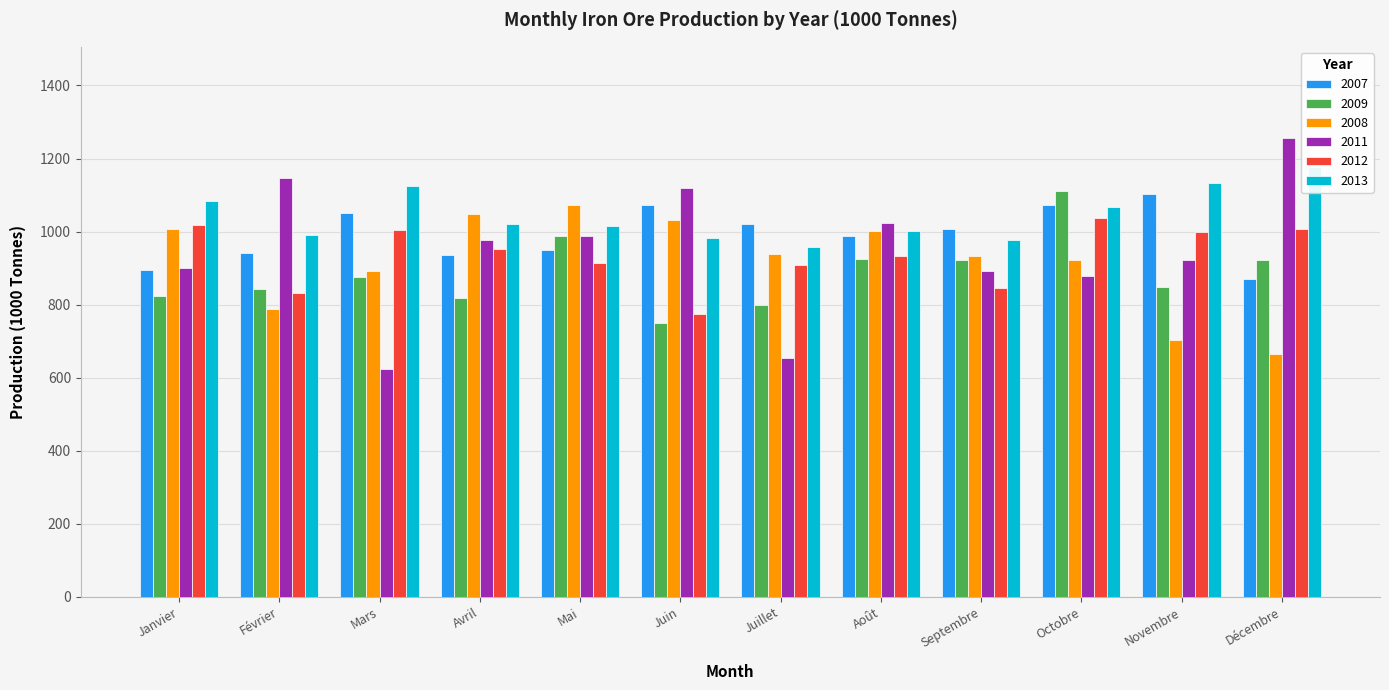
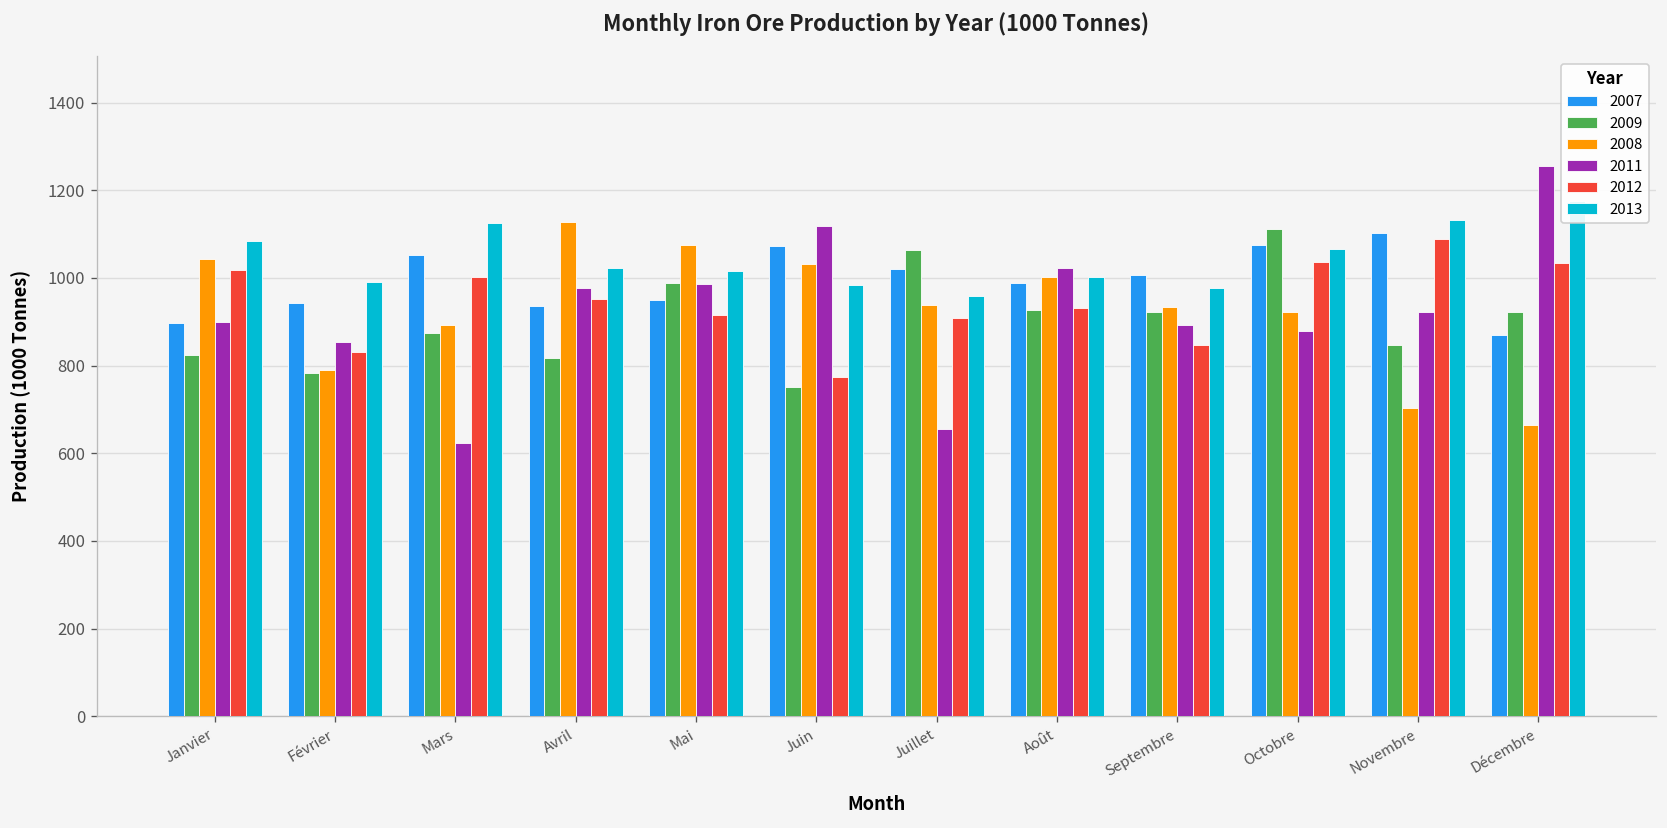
  {
    "2009": {
      "Janvier": 820,
-     "Février": 840,
+     "Février": 780,
      "Mars": 880,
      "Avril": 820,
      "Mai": 990,
      "Juin": 750,
-     "Juillet": 800,
+     "Juillet": 1060,
      "Août": 930,
      "Septembre": 920,
      "Octobre": 1110,
      "Novembre": 850,
      "Décembre": 920
    },
    "2008": {
-     "Janvier": 1010,
+     "Janvier": 1040,
      "Février": 790,
      "Mars": 890,
-     "Avril": 1050,
+     "Avril": 1130,
      "Mai": 1070,
      "Juin": 1030,
      "Juillet": 940,
      "Août": 1000,
      "Septembre": 930,
      "Octobre": 920,
      "Novembre": 700,
      "Décembre": 670
    },
    "2011": {
      "Janvier": 900,
-     "Février": 1150,
+     "Février": 850,
      "Mars": 620,
      "Avril": 980,
      "Mai": 990,
      "Juin": 1120,
      "Juillet": 660,
      "Août": 1020,
      "Septembre": 890,
      "Octobre": 880,
      "Novembre": 920,
      "Décembre": 1250
    },
    "2012": {
      "Janvier": 1020,
      "Février": 830,
      "Mars": 1000,
      "Avril": 950,
      "Mai": 920,
      "Juin": 780,
      "Juillet": 910,
      "Août": 930,
      "Septembre": 850,
      "Octobre": 1040,
-     "Novembre": 1000,
-     "Décembre": 1010
+     "Novembre": 1090,
+     "Décembre": 1030
    }
  }
